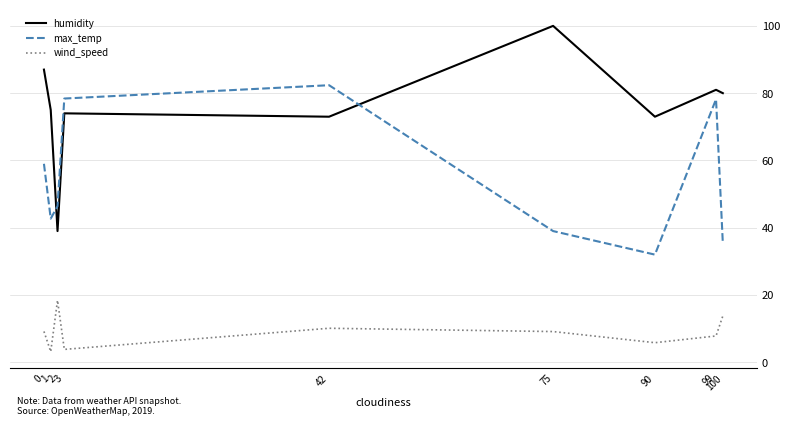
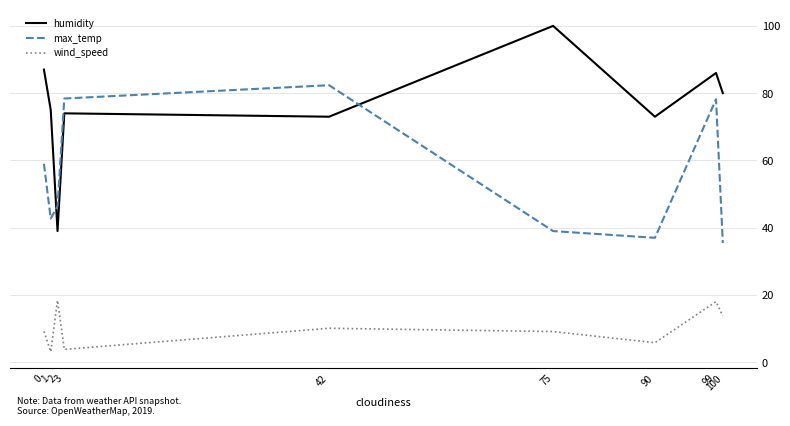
  {
    "humidity": {
      "0": 87,
      "1": 75,
      "2": 39,
      "3": 74,
      "42": 73,
      "75": 100,
      "90": 73,
-     "99": 81,
+     "99": 86,
      "100": 80
    },
    "max_temp": {
      "0": 59,
      "1": 43,
      "2": 46,
      "3": 78,
      "42": 82,
      "75": 39,
-     "90": 32,
+     "90": 37,
      "99": 78,
      "100": 35
    },
    "wind_speed": {
      "0": 9,
      "1": 3,
      "2": 18,
      "3": 4,
      "42": 10,
      "75": 9,
      "90": 6,
-     "99": 8,
+     "99": 18,
      "100": 14
    }
  }
